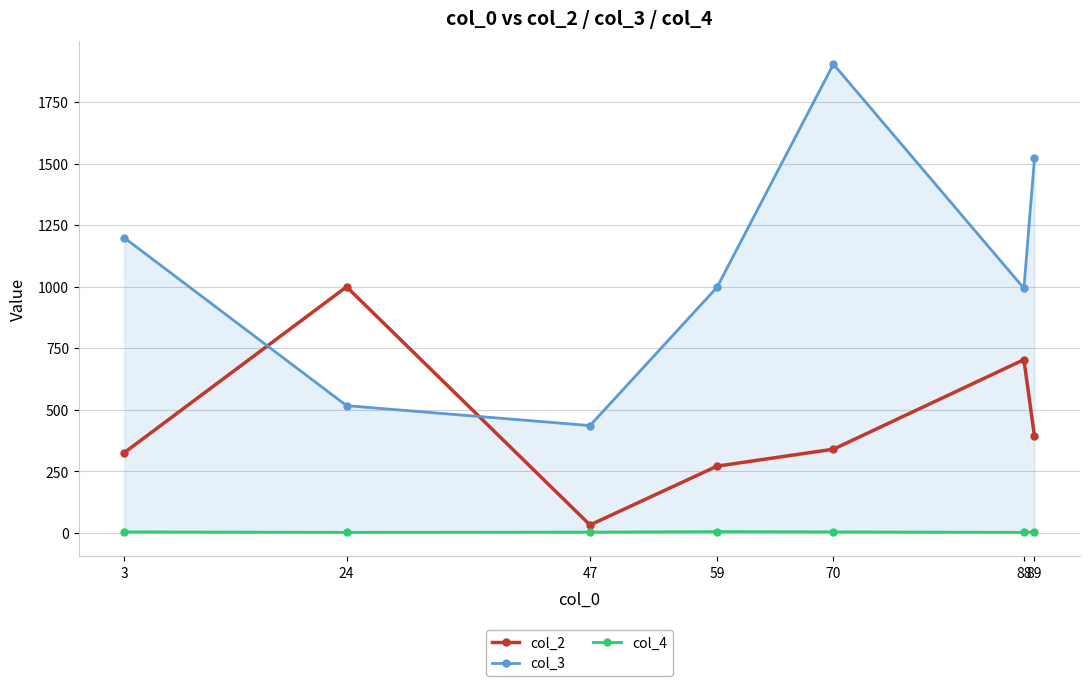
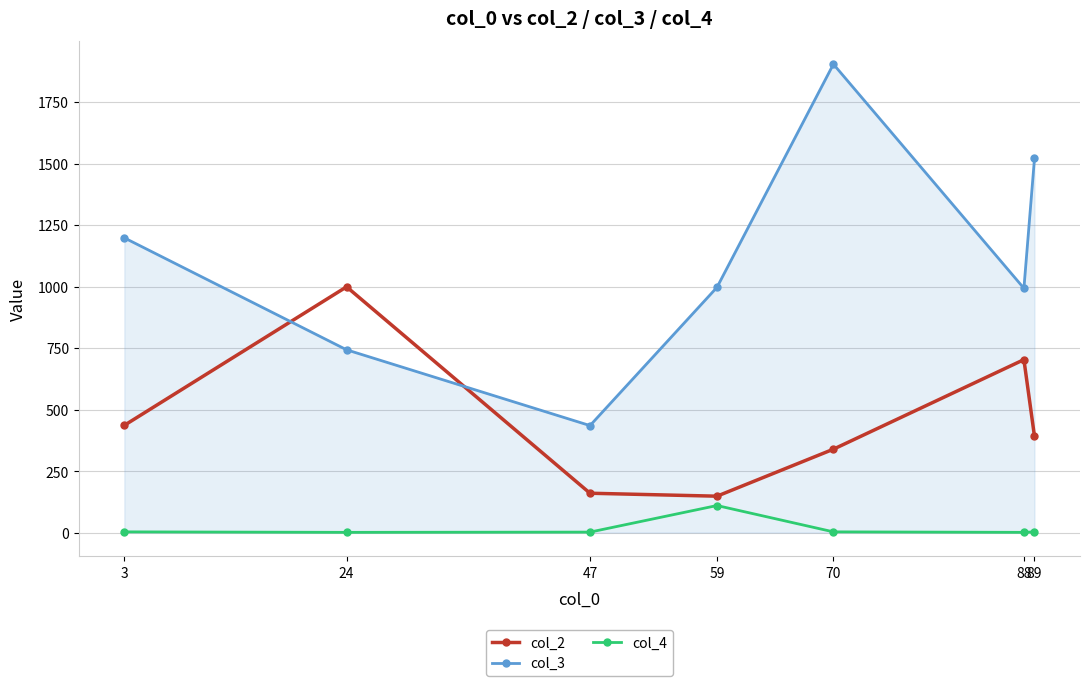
  {
    "col_2": {
-     "3": 330,
+     "3": 440,
      "24": 1000,
-     "47": 30,
-     "59": 270,
+     "47": 160,
+     "59": 150,
      "70": 340
    },
    "col_3": {
      "3": 1200,
-     "24": 520,
+     "24": 740,
      "47": 440,
      "59": 1000,
      "70": 1900
    },
    "col_4": {
      "3": 0,
      "24": 0,
      "47": 0,
-     "59": 0,
+     "59": 110,
      "70": 0
    }
  }
